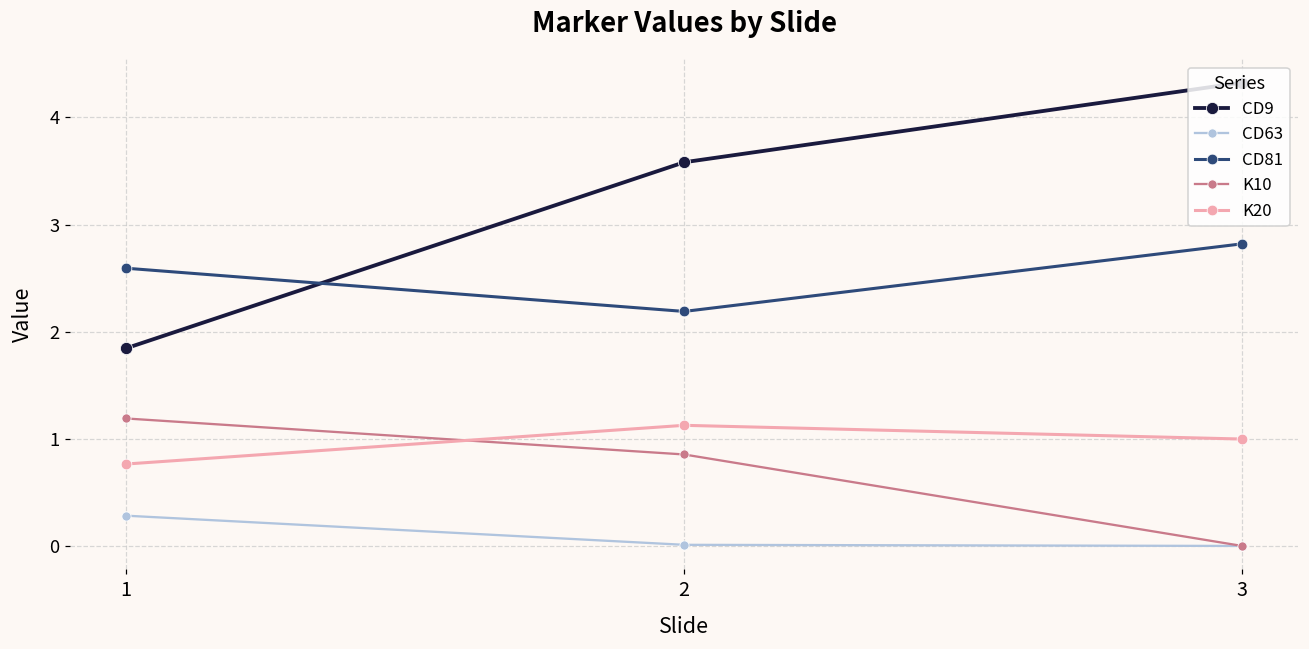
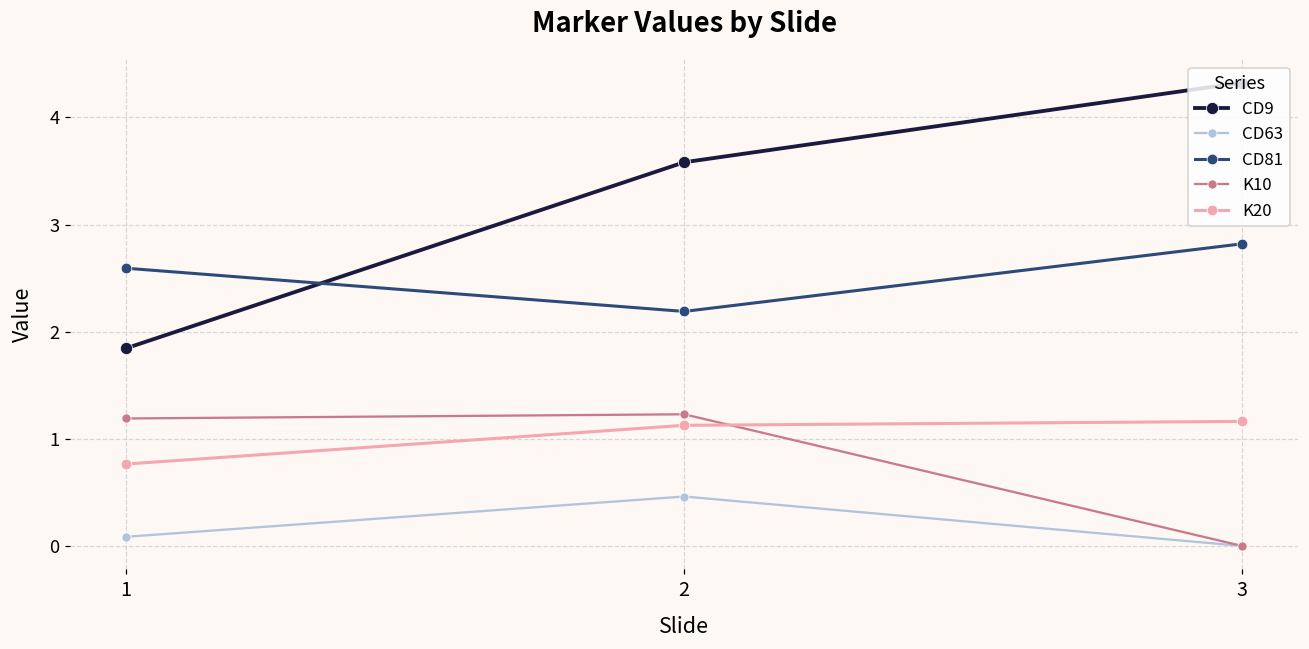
  {
    "CD9": {
      "1": 1.8,
      "2": 3.6
    },
    "CD63": {
-     "1": 0.3,
-     "2": 0.0
+     "1": 0.1,
+     "2": 0.5
    },
    "CD81": {
      "1": 2.6,
      "2": 2.2,
      "3": 2.8
    },
    "K10": {
      "1": 1.2,
-     "2": 0.9
+     "2": 1.2
    },
    "K20": {
      "1": 0.8,
      "2": 1.1,
-     "3": 1.0
+     "3": 1.2
    }
  }
